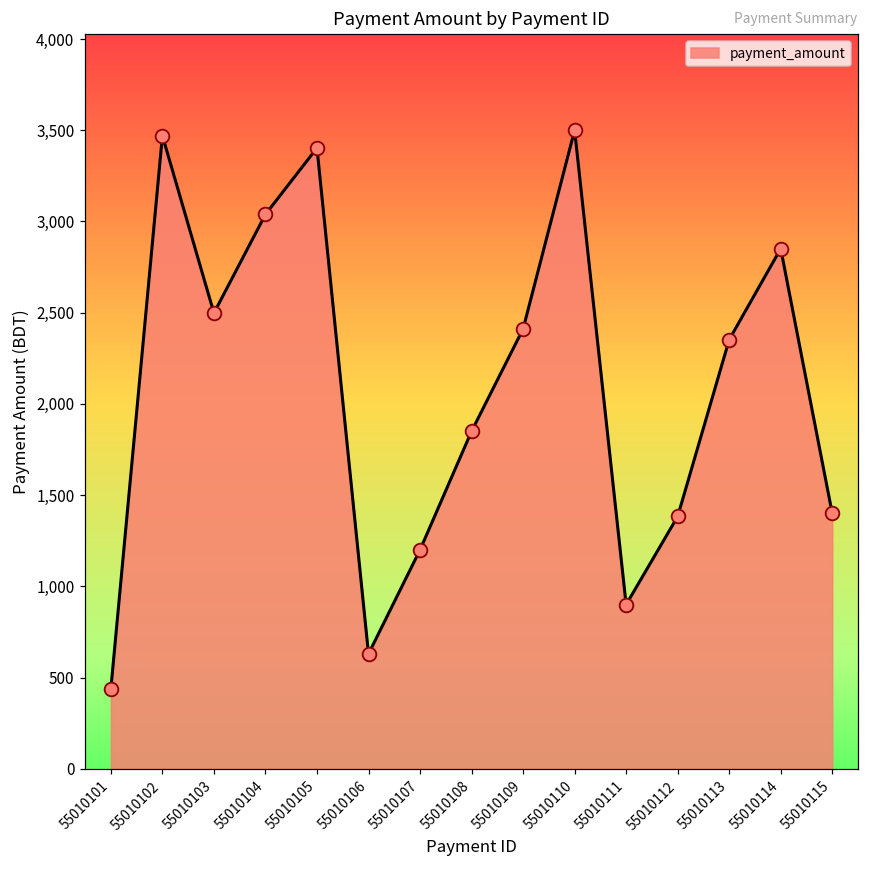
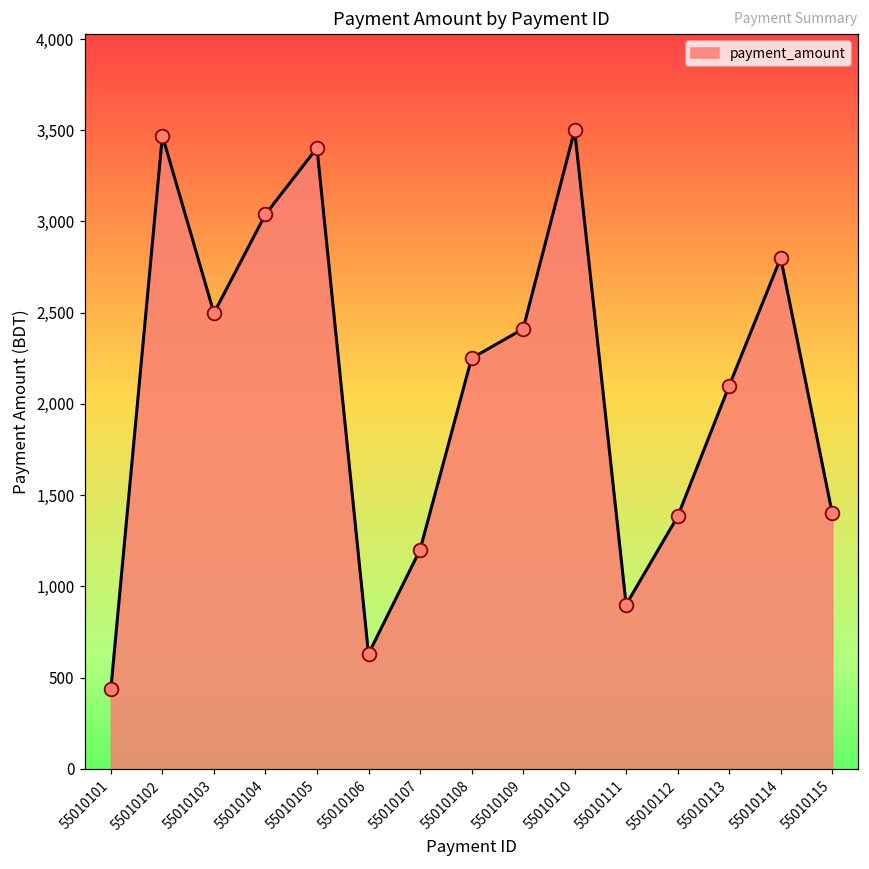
  {
    "55010101": "440",
    "55010102": "3,470",
    "55010103": "2,500",
    "55010104": "3,040",
    "55010105": "3,400",
    "55010106": "630",
    "55010107": "1,200",
-   "55010108": "1,850",
+   "55010108": "2,250",
    "55010109": "2,410",
    "55010110": "3,500",
    "55010111": "900",
    "55010112": "1,380",
-   "55010113": "2,350",
-   "55010114": "2,850",
+   "55010113": "2,100",
+   "55010114": "2,800",
    "55010115": "1,400"
  }
